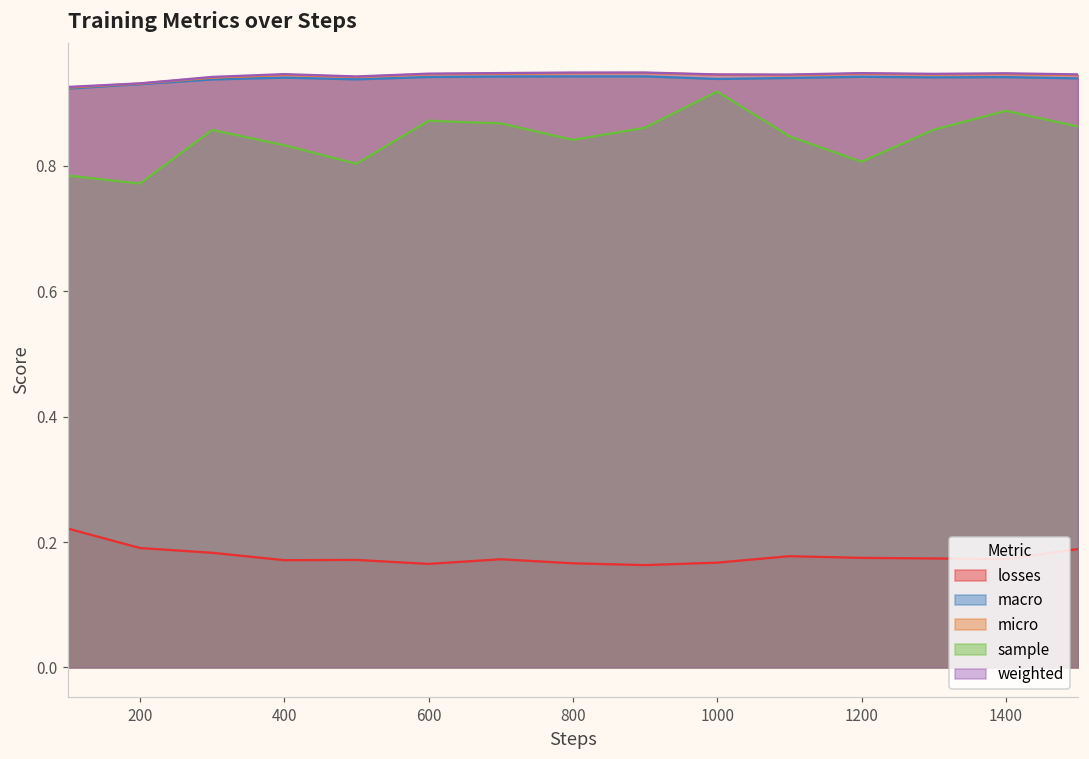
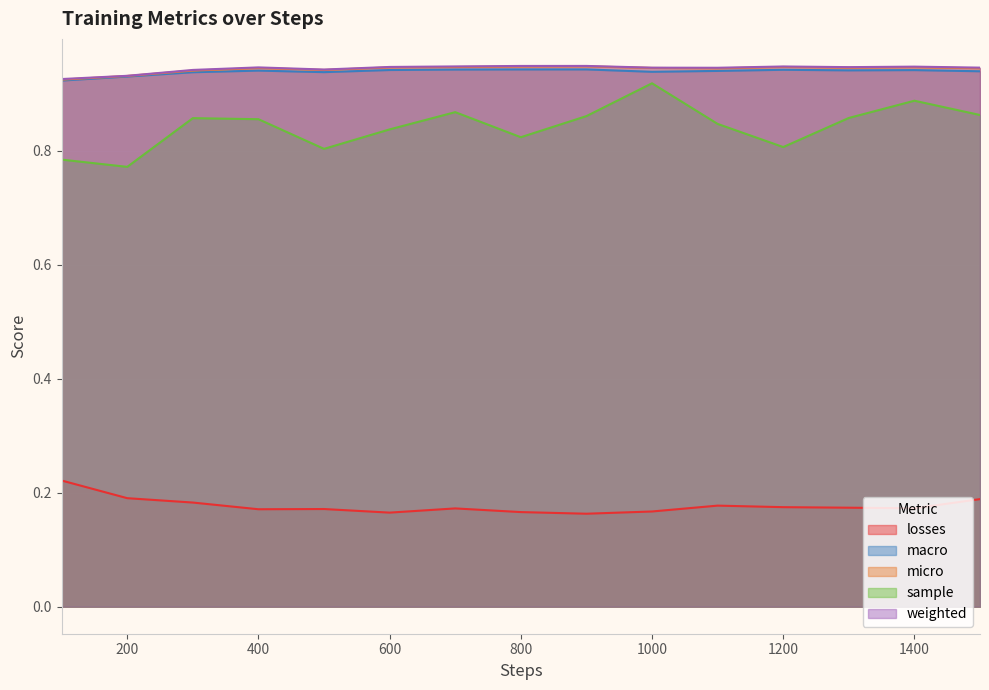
  {
    "macro": {
      "400": 0.94,
      "600": 0.94,
      "800": 0.94,
      "1000": 0.94,
      "1200": 0.94,
      "1400": 0.94
    },
    "sample": {
      "200": 0.77,
-     "400": 0.83,
-     "600": 0.87,
-     "800": 0.84,
+     "400": 0.86,
+     "600": 0.84,
+     "800": 0.82,
      "1000": 0.92,
      "1200": 0.81,
      "1400": 0.89
    }
  }
